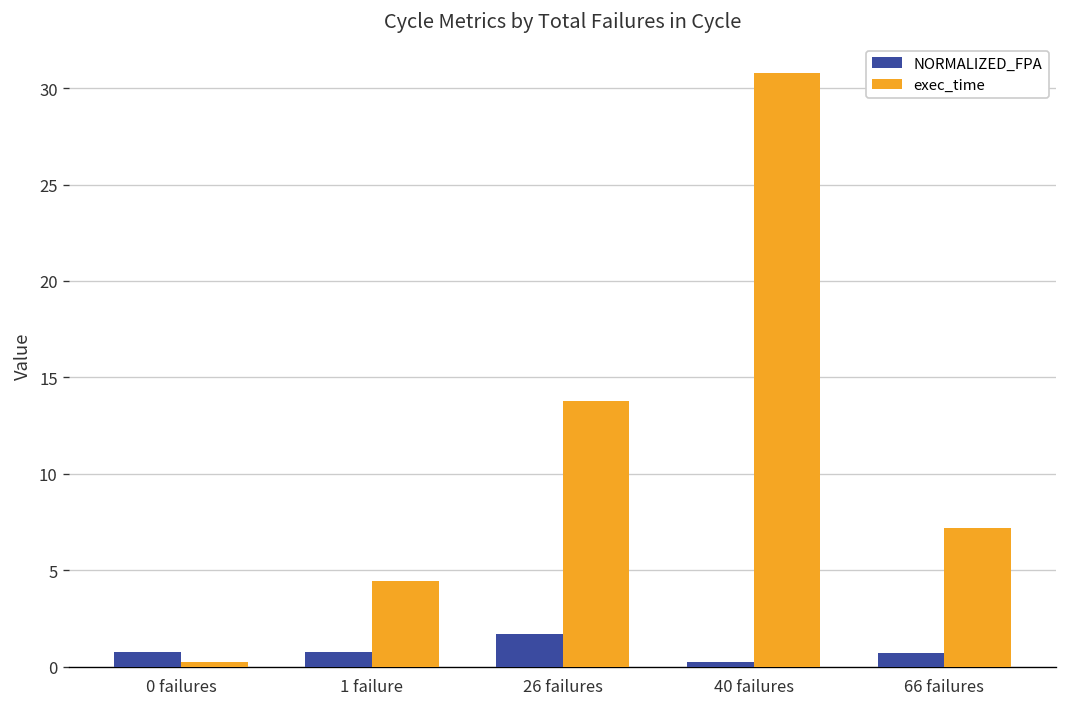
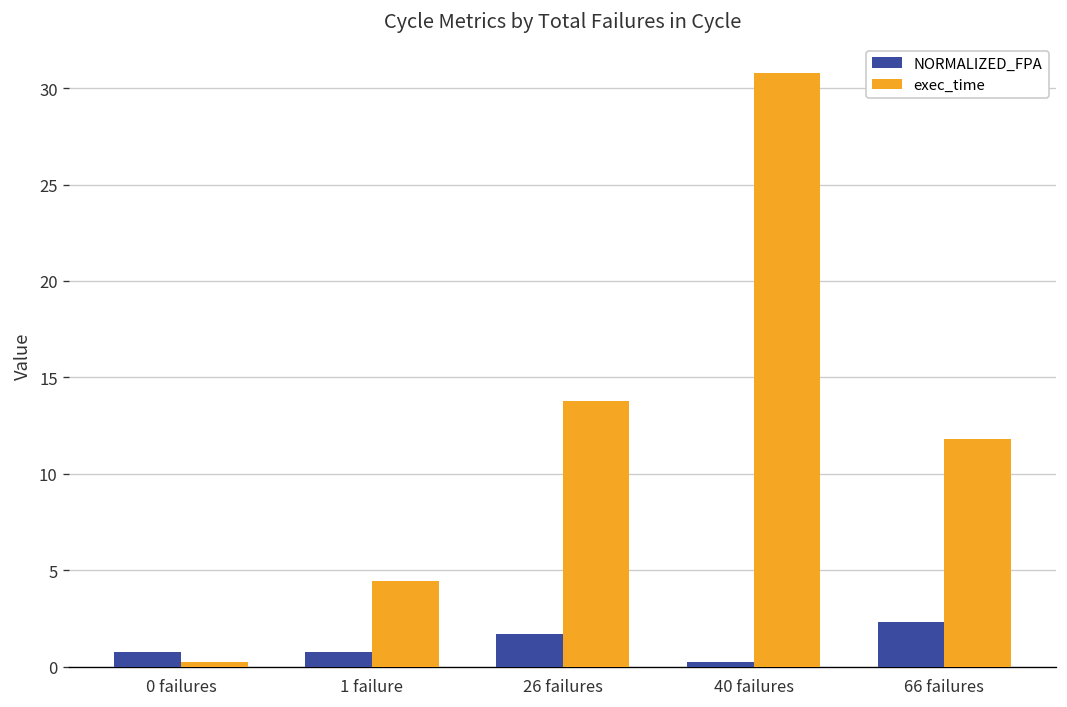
  {
    "NORMALIZED_FPA": {
      "0 failures": 0.8,
      "1 failure": 0.8,
      "26 failures": 1.7,
      "40 failures": 0.2,
-     "66 failures": 0.7
+     "66 failures": 2.3
    },
    "exec_time": {
      "0 failures": 0.3,
      "1 failure": 4.5,
      "26 failures": 13.8,
      "40 failures": 30.8,
-     "66 failures": 7.2
+     "66 failures": 11.8
    }
  }
